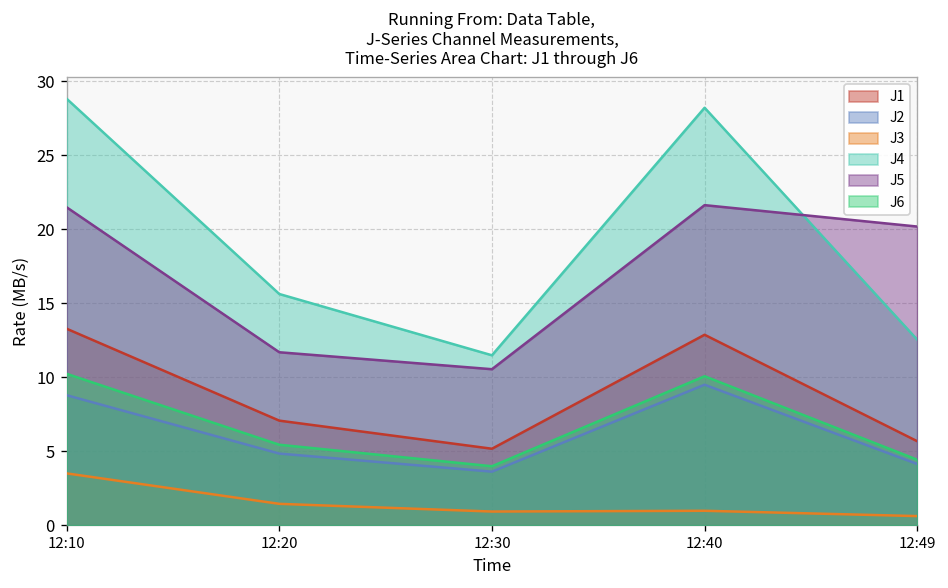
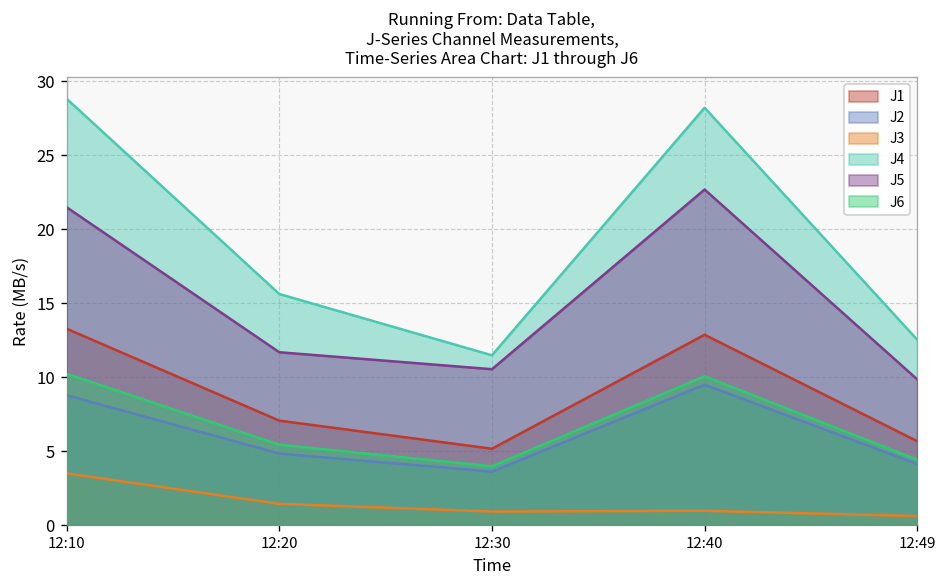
  {
    "J5": {
      "12:10": 21.5,
      "12:20": 11.7,
      "12:30": 10.5,
-     "12:40": 21.6,
-     "12:49": 20.2
+     "12:40": 22.7,
+     "12:49": 9.9
    }
  }
